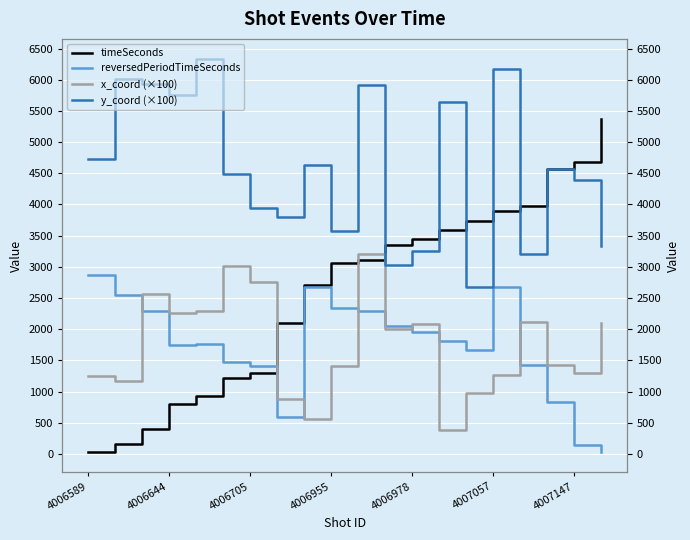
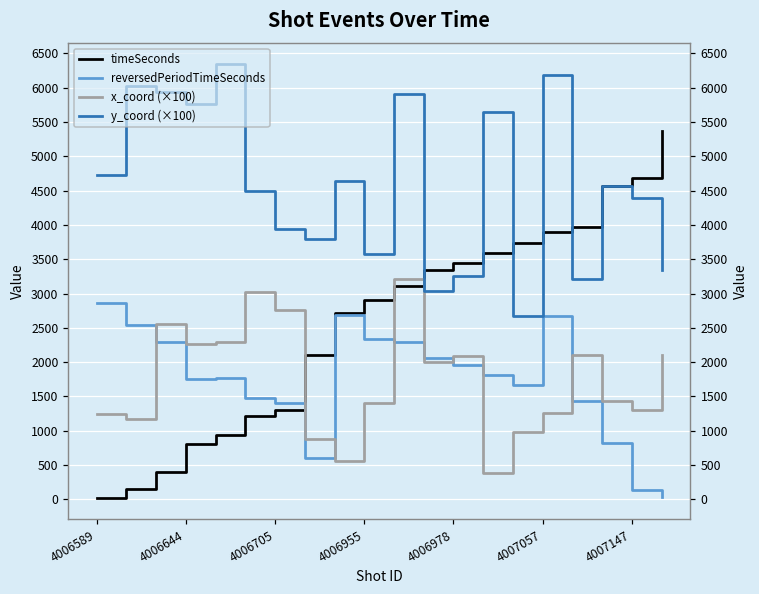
  {
    "timeSeconds": {
      "4006589": 0,
      "4006644": 800,
      "4006705": 1300,
-     "4006955": 3100,
+     "4006955": 2900,
      "4006978": 3400,
      "4007057": 3900,
      "4007147": 4700
    },
    "reversedPeriodTimeSeconds": {
      "4006589": 2900,
      "4006644": 1800,
      "4006705": 1400,
      "4006955": 2300,
      "4006978": 2000,
      "4007057": 2700,
      "4007147": 100
    },
    "x_coord (×100)": {
      "4006589": 1300,
      "4006644": 2300,
      "4006705": 2800,
      "4006955": 1400,
      "4006978": 2100,
      "4007057": 1300,
      "4007147": 1300
    },
    "y_coord (×100)": {
      "4006589": 4700,
      "4006705": 3900,
      "4006955": 3600,
      "4006978": 3300,
      "4007057": 6200,
      "4007147": 4400
    }
  }
